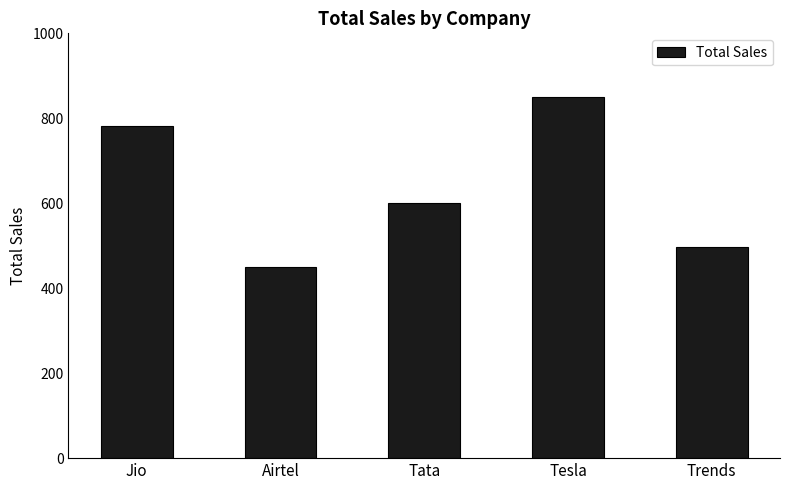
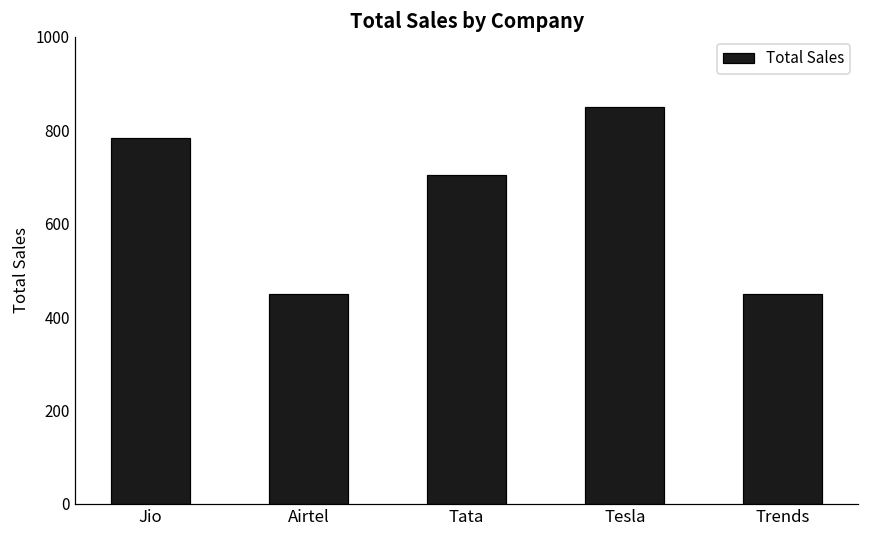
  {
    "Jio": 780,
    "Airtel": 450,
-   "Tata": 600,
+   "Tata": 700,
    "Tesla": 850,
-   "Trends": 500
+   "Trends": 450
  }
